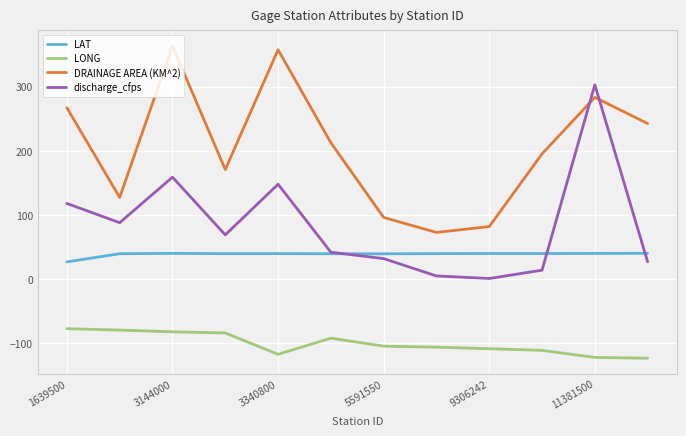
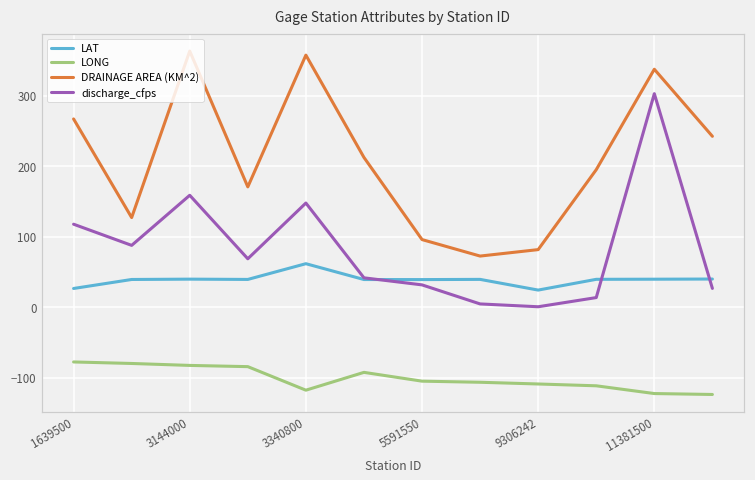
  {
    "LAT": {
      "1639500": 30,
      "3144000": 40,
-     "3340800": 40,
+     "3340800": 60,
      "5591550": 40,
-     "9306242": 40,
+     "9306242": 20,
      "11381500": 40
    },
    "LONG": {
      "1639500": -80,
      "3144000": -80,
      "3340800": -120,
      "5591550": -100,
      "9306242": -110,
      "11381500": -120
    },
    "DRAINAGE AREA (KM^2)": {
      "1639500": 270,
      "3340800": 360,
      "5591550": 100,
      "9306242": 80,
-     "11381500": 280
+     "11381500": 340
    },
    "discharge_cfps": {
      "1639500": 120,
      "3144000": 160,
      "3340800": 150,
      "5591550": 30,
      "9306242": 0,
      "11381500": 300
    }
  }
